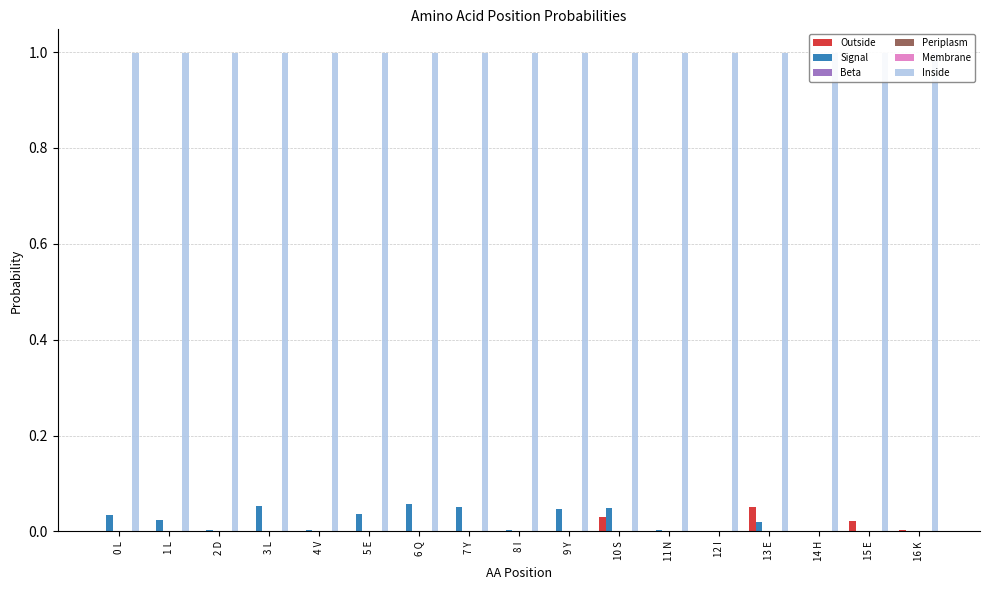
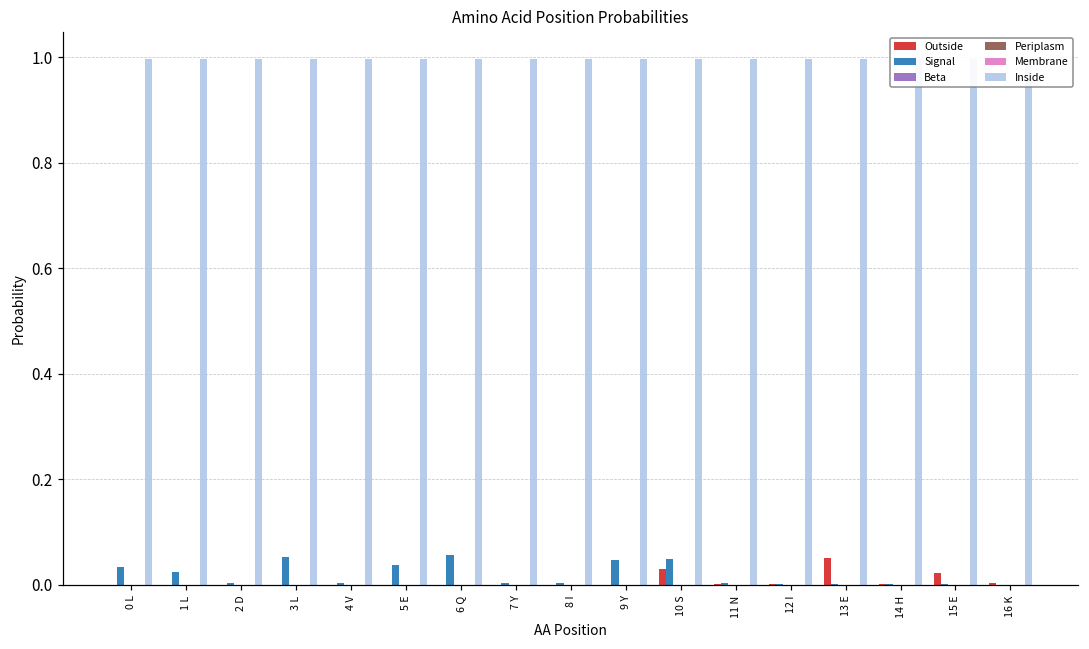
  {
    "Outside": {
      "10 S": 0.03,
      "13 E": 0.05,
      "15 E": 0.02
    },
    "Signal": {
      "0 L": 0.03,
      "1 L": 0.02,
      "3 L": 0.05,
      "5 E": 0.04,
      "6 Q": 0.06,
-     "7 Y": 0.05,
+     "7 Y": 0.00,
      "9 Y": 0.05,
      "10 S": 0.05,
-     "13 E": 0.02,
+     "13 E": 0.00,
      "16 K": 0.00
    },
    "Beta": {
      "0 L": 0.00,
      "1 L": 0.00,
      "2 D": 0.00,
      "3 L": 0.00,
      "4 V": 0.00,
      "5 E": 0.00,
      "6 Q": 0.00,
      "7 Y": 0.00,
      "8 I": 0.00,
      "9 Y": 0.00,
      "10 S": 0.00,
      "11 N": 0.00,
      "12 I": 0.00
    },
    "Periplasm": {
      "0 L": 0.00,
      "1 L": 0.00,
      "2 D": 0.00,
      "3 L": 0.00,
      "4 V": 0.00,
      "5 E": 0.00,
      "6 Q": 0.00,
      "7 Y": 0.00,
      "8 I": 0.00,
      "9 Y": 0.00,
      "10 S": 0.00,
      "11 N": 0.00,
      "12 I": 0.00,
      "13 E": 0.00,
      "14 H": 0.00,
      "15 E": 0.00,
      "16 K": 0.00
    },
    "Membrane": {
      "0 L": 0.00,
      "1 L": 0.00,
      "2 D": 0.00,
      "3 L": 0.00,
      "4 V": 0.00,
      "5 E": 0.00,
      "6 Q": 0.00,
      "7 Y": 0.00,
      "8 I": 0.00,
      "9 Y": 0.00,
      "10 S": 0.00,
      "11 N": 0.00,
      "12 I": 0.00,
      "13 E": 0.00,
      "14 H": 0.00,
      "15 E": 0.00,
      "16 K": 0.00
    },
    "Inside": {
      "0 L": 1.00,
      "1 L": 1.00,
      "2 D": 1.00,
      "3 L": 1.00,
      "4 V": 1.00,
      "5 E": 1.00,
      "6 Q": 1.00,
      "7 Y": 1.00,
      "8 I": 1.00,
      "9 Y": 1.00,
      "10 S": 1.00,
      "11 N": 1.00,
      "12 I": 1.00,
      "13 E": 1.00
    }
  }
